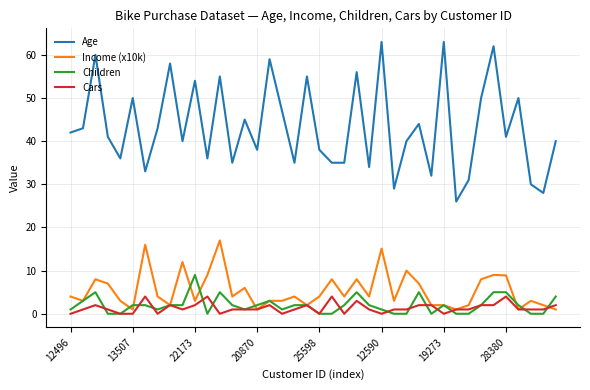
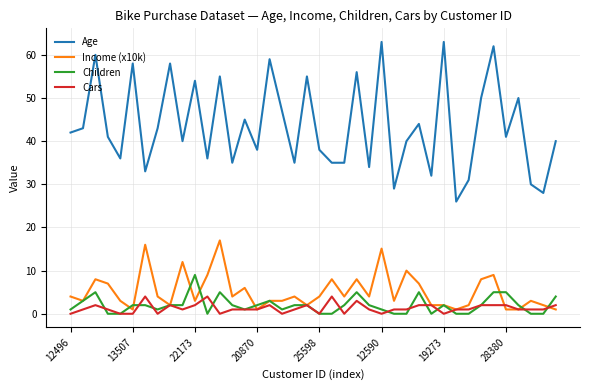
  {
    "Age": {
      "12496": 42,
-     "13507": 50,
+     "13507": 58,
      "22173": 54,
      "20870": 38,
      "25598": 38,
      "12590": 63,
      "19273": 63,
      "28380": 41
    },
    "Income (x10k)": {
      "12496": 4,
      "13507": 1,
      "22173": 3,
      "25598": 4,
      "12590": 15,
-     "28380": 9
+     "28380": 1
    },
    "Children": {
      "12496": 1,
      "13507": 2,
      "22173": 9,
      "20870": 2,
      "12590": 1,
      "28380": 5
    },
    "Cars": {
      "12496": 0,
      "13507": 0,
      "22173": 2,
      "12590": 0,
      "19273": 0,
-     "28380": 4
+     "28380": 2
    }
  }
